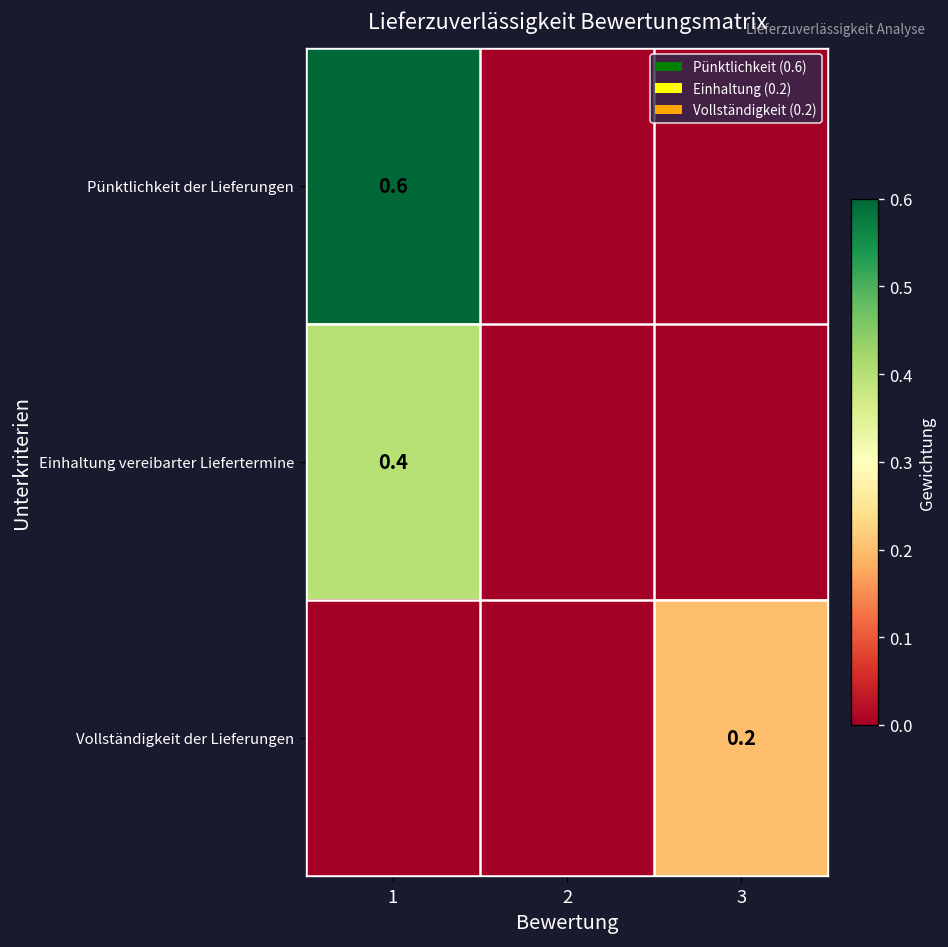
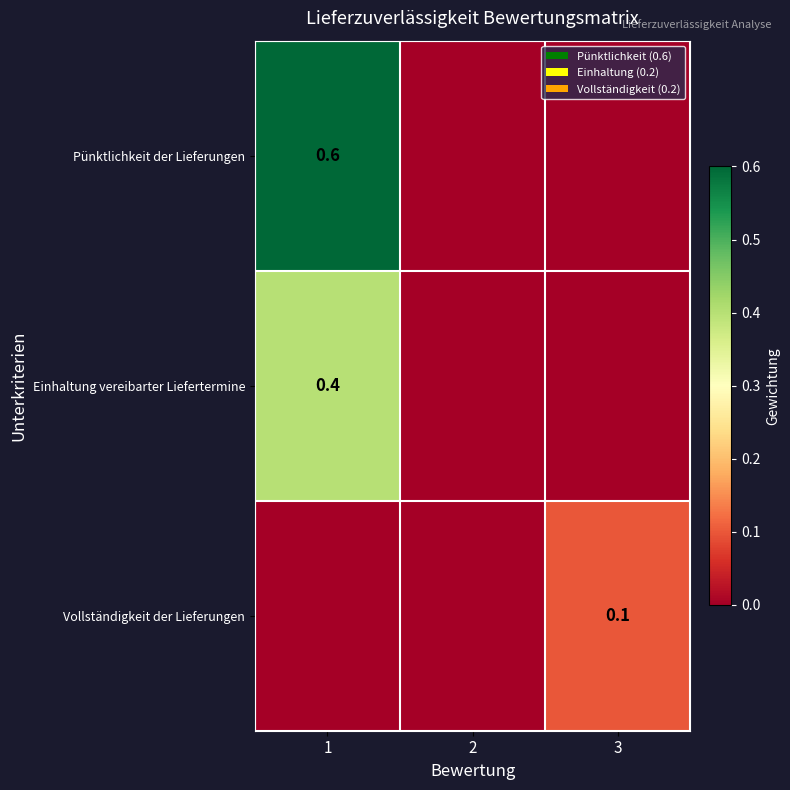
  {
    "Pünktlichkeit der Lieferungen": {
      "1": 0.6
    },
    "Einhaltung vereibarter Liefertermine": {
      "1": 0.4
    },
    "Vollständigkeit der Lieferungen": {
-     "3": 0.2
+     "3": 0.1
    }
  }
